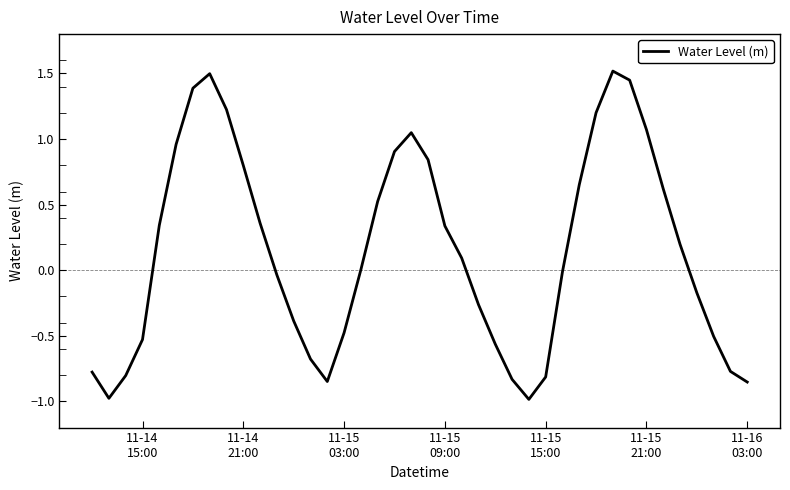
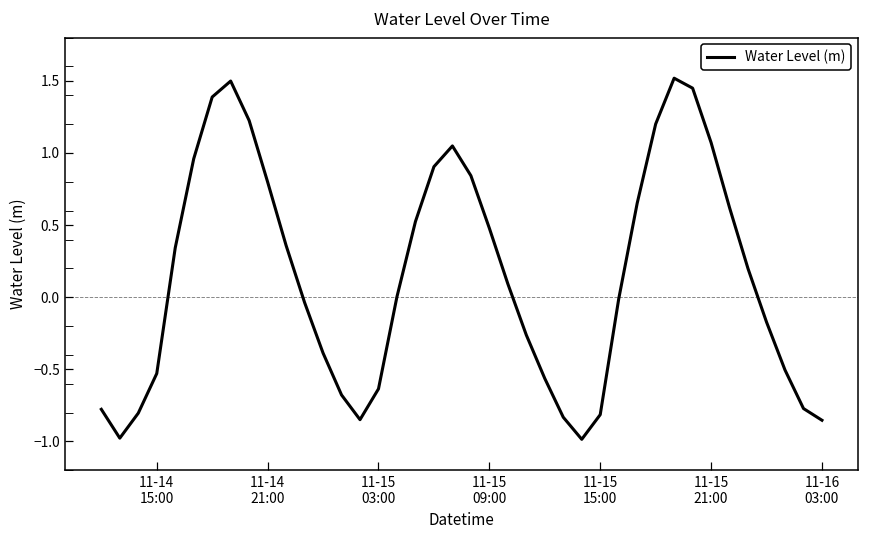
  {
    "11-14 15:00": -0.53,
    "11-14 21:00": 0.80,
-   "11-15 03:00": -0.48,
-   "11-15 09:00": 0.34,
+   "11-15 03:00": -0.64,
+   "11-15 09:00": 0.48,
    "11-15 15:00": -0.81,
    "11-15 21:00": 1.07,
    "11-16 03:00": -0.85
  }
